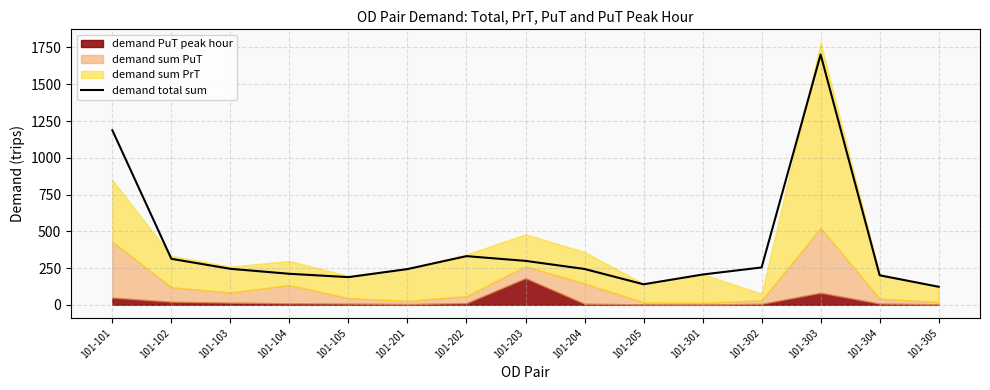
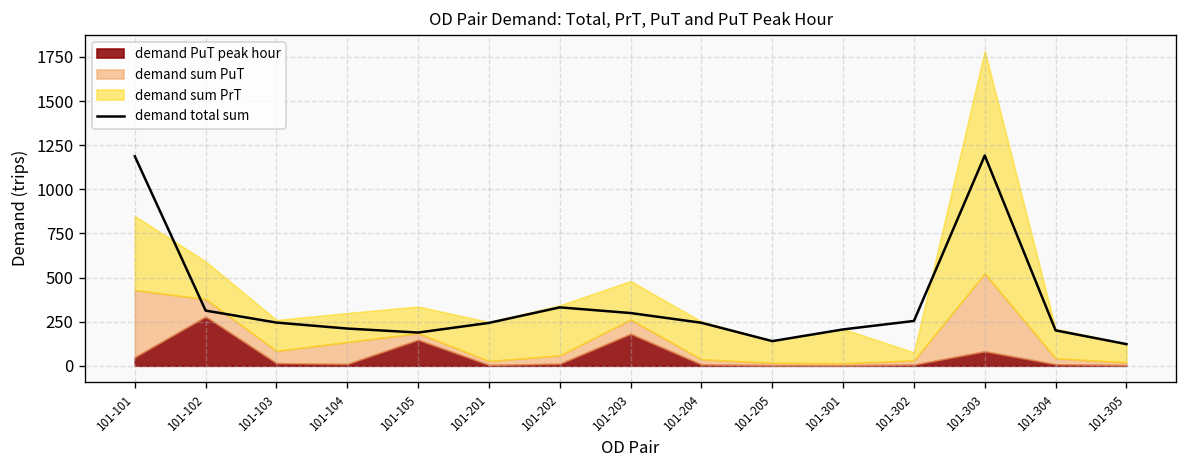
  {
    "demand total sum": {
      "101-101": 1190,
      "101-102": 310,
      "101-104": 210,
      "101-203": 300,
      "101-302": 250,
-     "101-303": 1700
+     "101-303": 1190
    },
    "demand PuT peak hour": {
      "101-101": 50,
-     "101-102": 20,
-     "101-105": 10,
+     "101-102": 280,
+     "101-105": 150,
      "101-203": 180,
      "101-303": 80
    },
    "demand sum PuT": {
      "101-101": 380,
      "101-102": 100,
      "101-103": 70,
      "101-104": 120,
      "101-201": 20,
      "101-202": 50,
      "101-203": 80,
-     "101-204": 140,
+     "101-204": 30,
      "101-302": 20,
      "101-303": 440,
      "101-304": 30
    },
    "demand sum PrT": {
      "101-101": 420,
      "101-102": 210,
      "101-104": 160,
      "101-203": 220,
      "101-302": 50,
      "101-303": 1260
    }
  }
